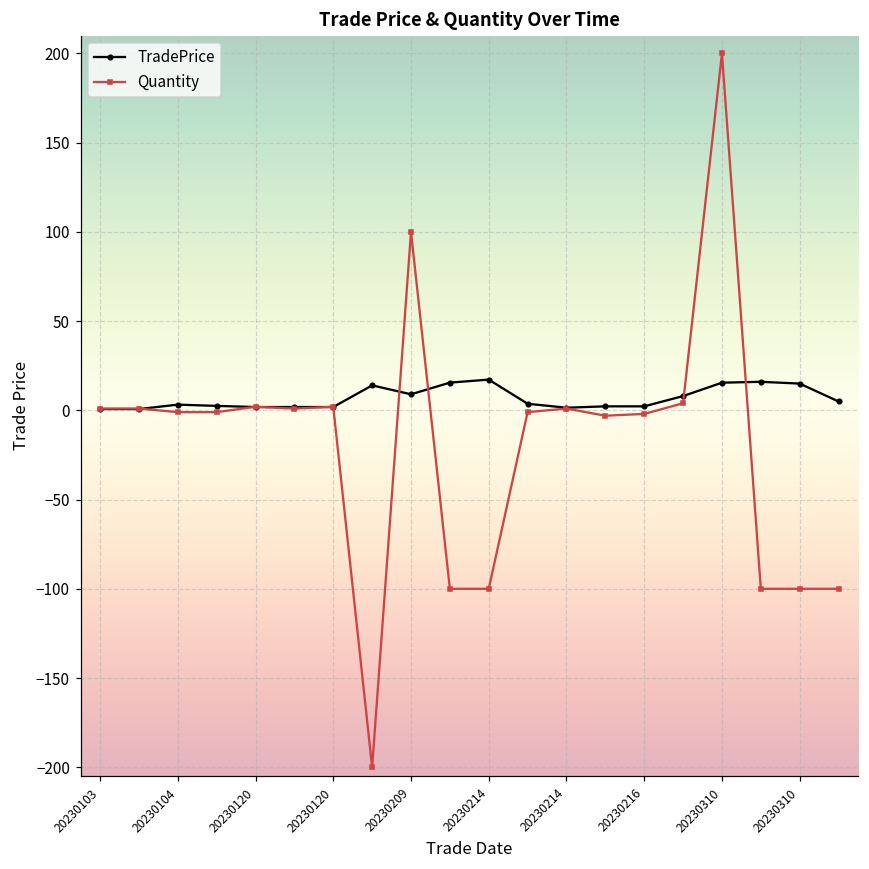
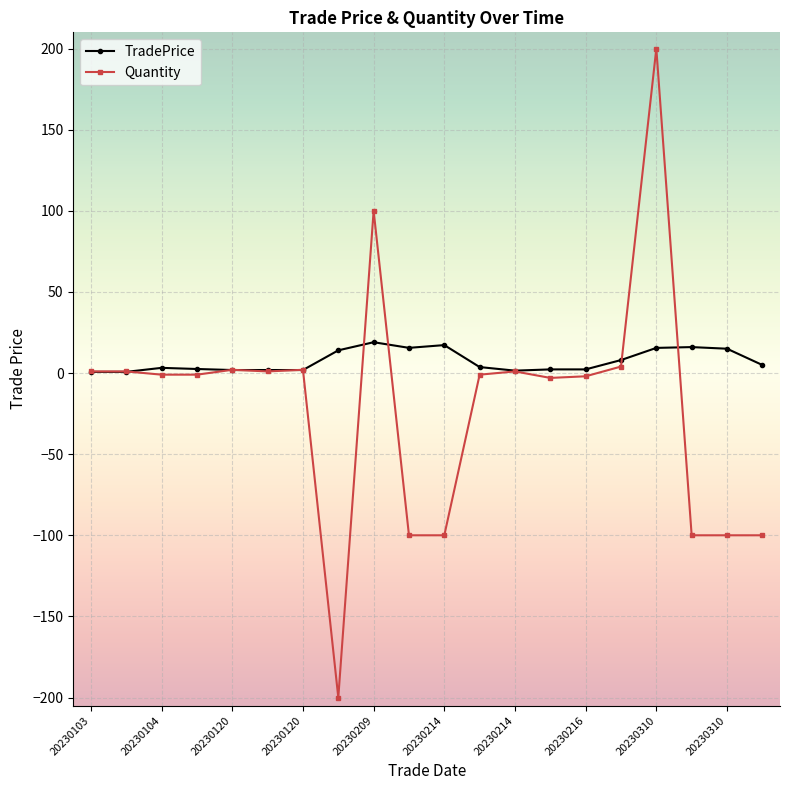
  {
    "TradePrice": {
-     "20230209": 9
+     "20230209": 19
    },
    "Quantity": {
      "20230209": 100
    }
  }
